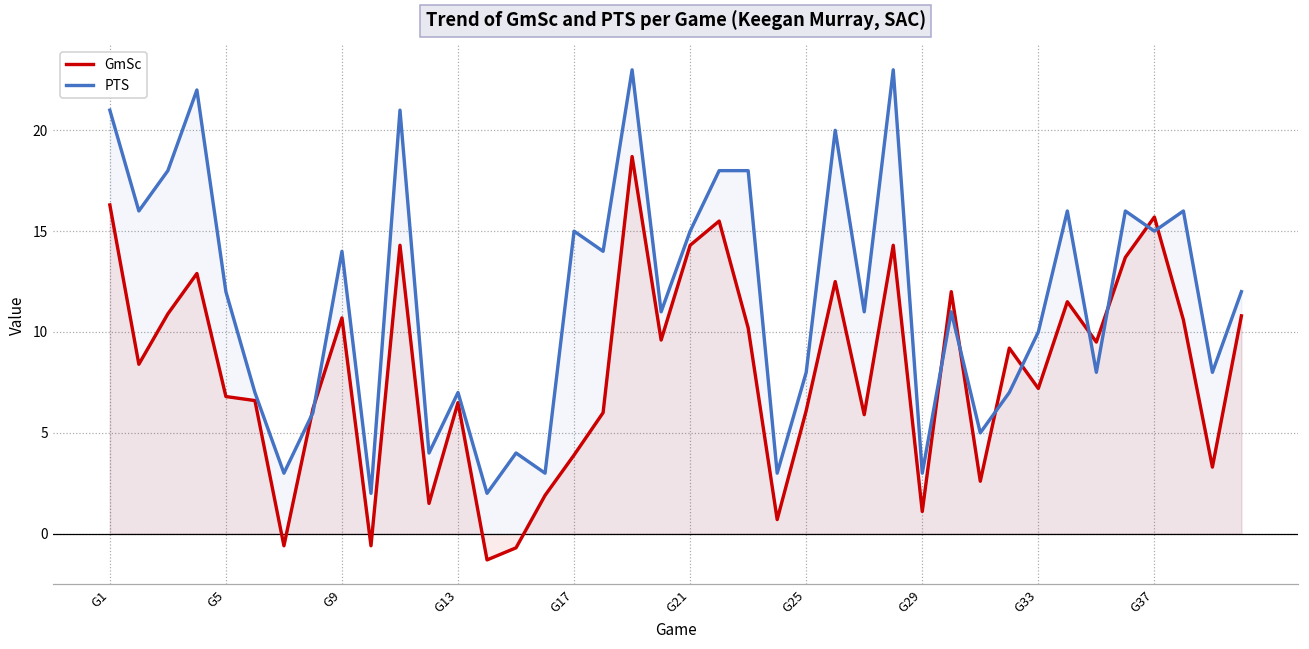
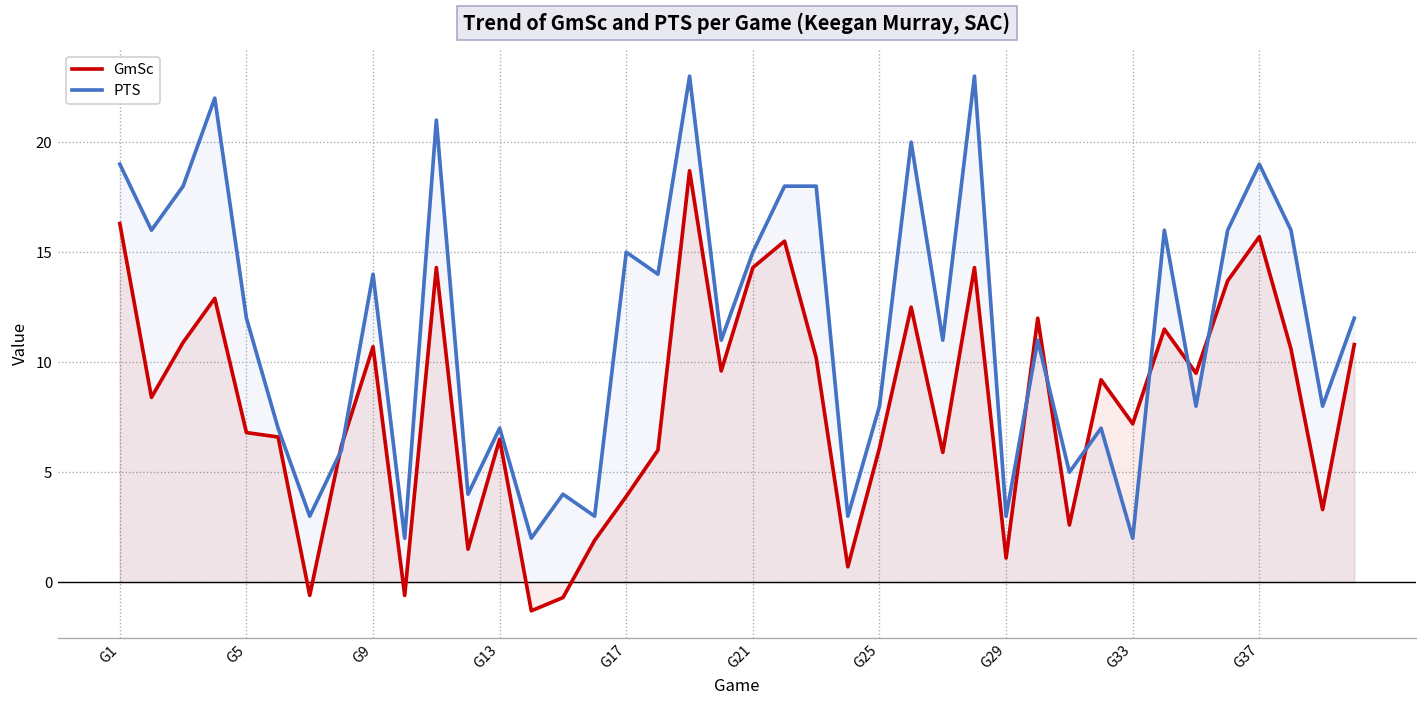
  {
    "PTS": {
-     "G1": 21,
+     "G1": 19,
      "G5": 12,
      "G9": 14,
      "G13": 7,
      "G17": 15,
      "G21": 15,
      "G25": 8,
      "G29": 3,
-     "G33": 10,
-     "G37": 15
+     "G33": 2,
+     "G37": 19
    }
  }
